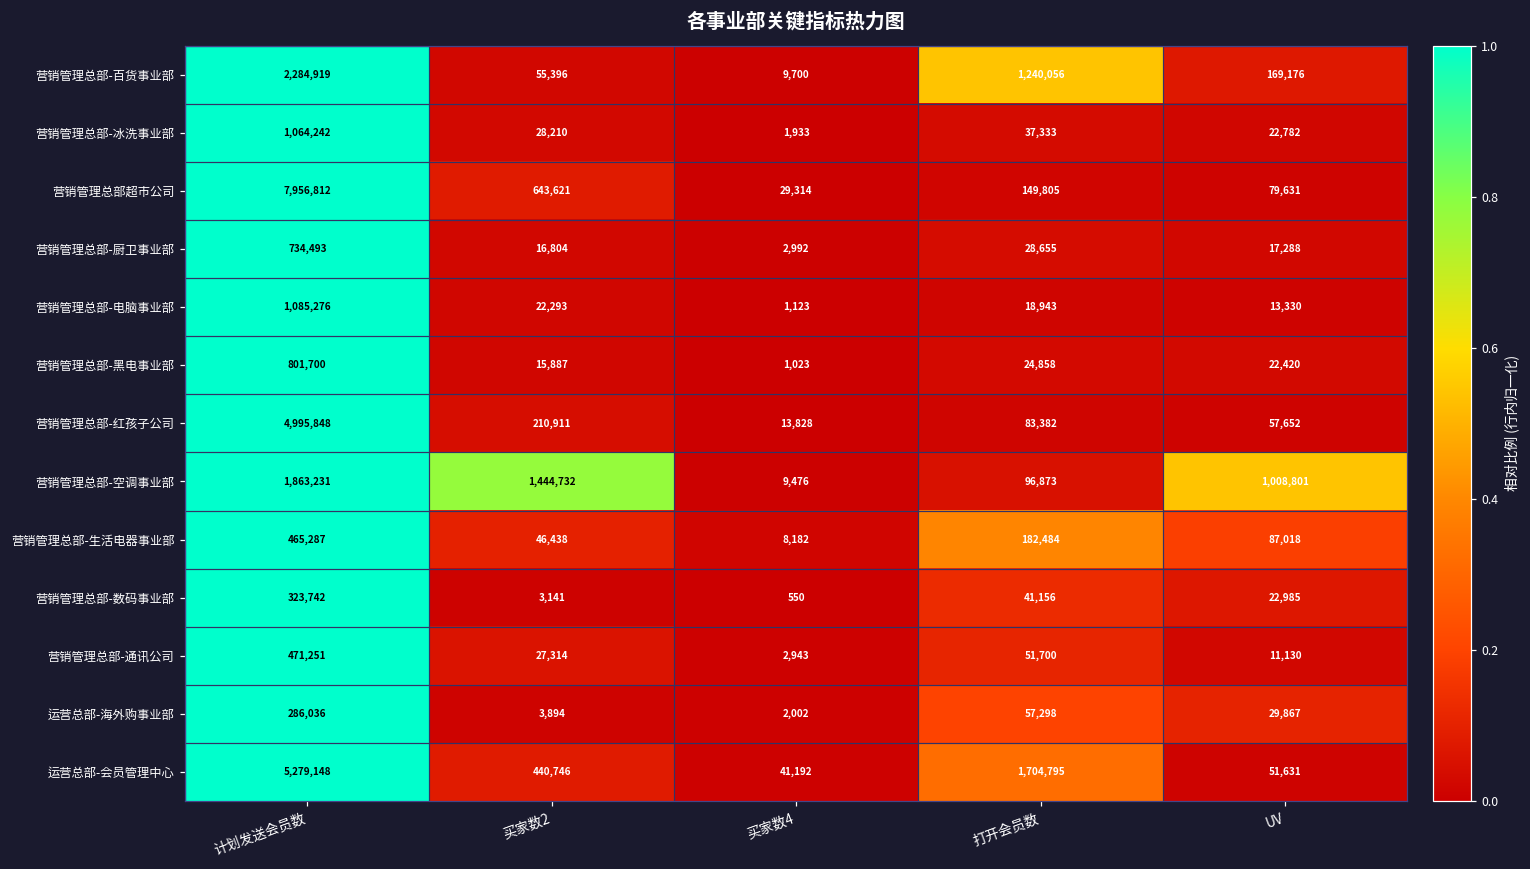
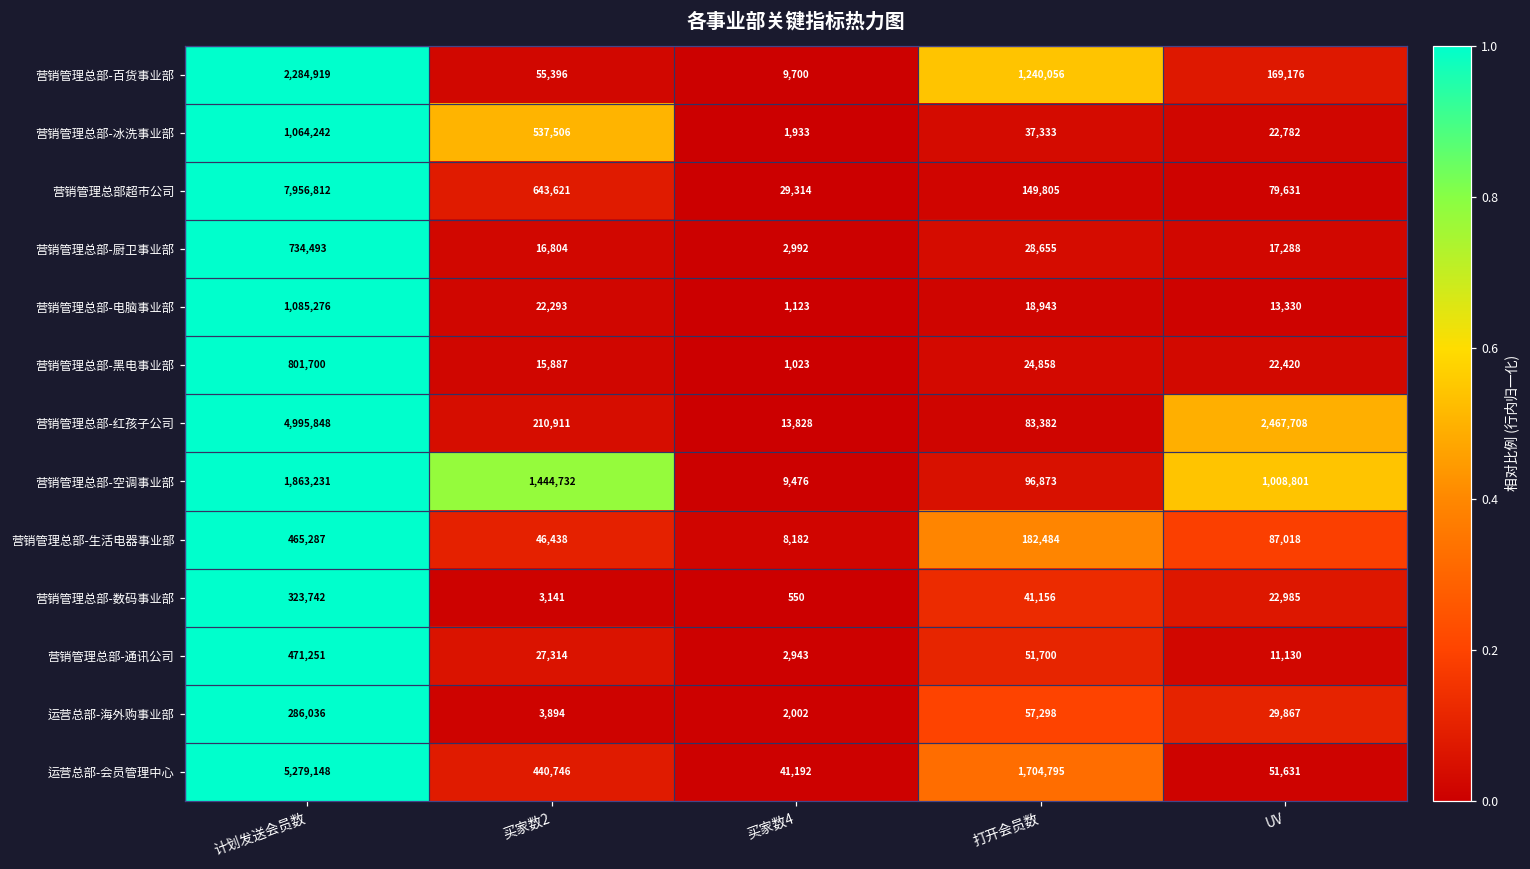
  {
    "营销管理总部-百货事业部": {
      "计划发送会员数": "2,284,919",
      "买家数2": "55,396",
      "买家数4": "9,700",
      "打开会员数": "1,240,056",
      "UV": "169,176"
    },
    "营销管理总部-冰洗事业部": {
      "计划发送会员数": "1,064,242",
-     "买家数2": "28,210",
+     "买家数2": "537,506",
      "买家数4": "1,933",
      "打开会员数": "37,333",
      "UV": "22,782"
    },
    "营销管理总部超市公司": {
      "计划发送会员数": "7,956,812",
      "买家数2": "643,621",
      "买家数4": "29,314",
      "打开会员数": "149,805",
      "UV": "79,631"
    },
    "营销管理总部-厨卫事业部": {
      "计划发送会员数": "734,493",
      "买家数2": "16,804",
      "买家数4": "2,992",
      "打开会员数": "28,655",
      "UV": "17,288"
    },
    "营销管理总部-电脑事业部": {
      "计划发送会员数": "1,085,276",
      "买家数2": "22,293",
      "买家数4": "1,123",
      "打开会员数": "18,943",
      "UV": "13,330"
    },
    "营销管理总部-黑电事业部": {
      "计划发送会员数": "801,700",
      "买家数2": "15,887",
      "买家数4": "1,023",
      "打开会员数": "24,858",
      "UV": "22,420"
    },
    "营销管理总部-红孩子公司": {
      "计划发送会员数": "4,995,848",
      "买家数2": "210,911",
      "买家数4": "13,828",
      "打开会员数": "83,382",
-     "UV": "57,652"
+     "UV": "2,467,708"
    },
    "营销管理总部-空调事业部": {
      "计划发送会员数": "1,863,231",
      "买家数2": "1,444,732",
      "买家数4": "9,476",
      "打开会员数": "96,873",
      "UV": "1,008,801"
    },
    "营销管理总部-生活电器事业部": {
      "计划发送会员数": "465,287",
      "买家数2": "46,438",
      "买家数4": "8,182",
      "打开会员数": "182,484",
      "UV": "87,018"
    },
    "营销管理总部-数码事业部": {
      "计划发送会员数": "323,742",
      "买家数2": "3,141",
      "买家数4": "550",
      "打开会员数": "41,156",
      "UV": "22,985"
    },
    "营销管理总部-通讯公司": {
      "计划发送会员数": "471,251",
      "买家数2": "27,314",
      "买家数4": "2,943",
      "打开会员数": "51,700",
      "UV": "11,130"
    },
    "运营总部-海外购事业部": {
      "计划发送会员数": "286,036",
      "买家数2": "3,894",
      "买家数4": "2,002",
      "打开会员数": "57,298",
      "UV": "29,867"
    },
    "运营总部-会员管理中心": {
      "计划发送会员数": "5,279,148",
      "买家数2": "440,746",
      "买家数4": "41,192",
      "打开会员数": "1,704,795",
      "UV": "51,631"
    }
  }
